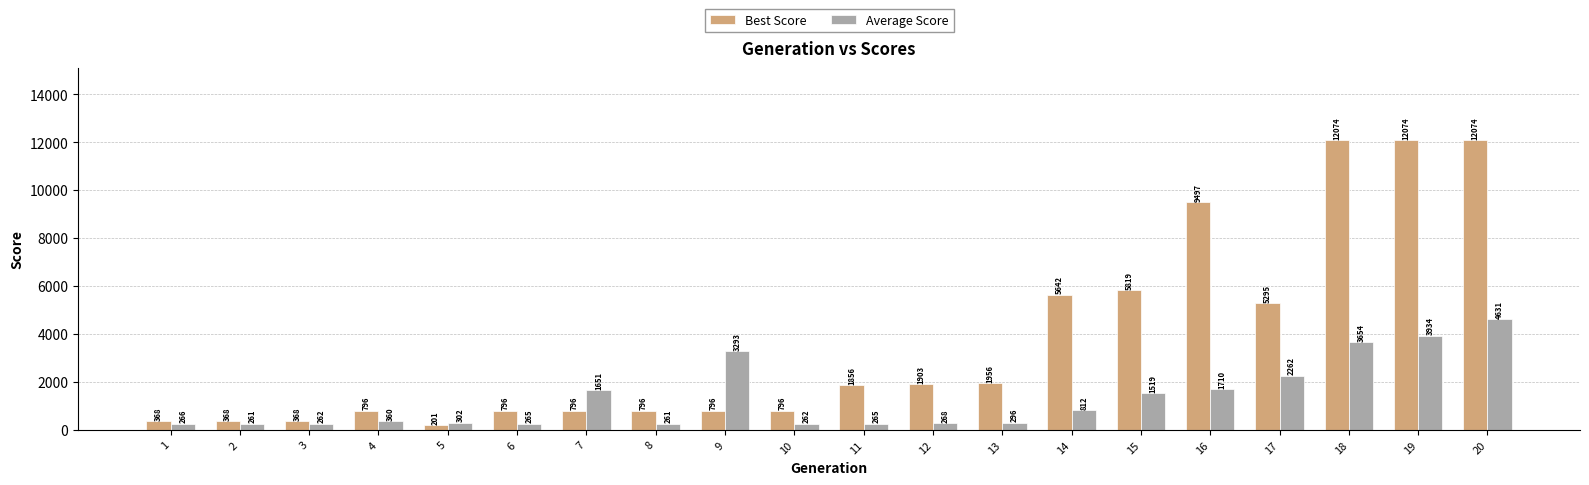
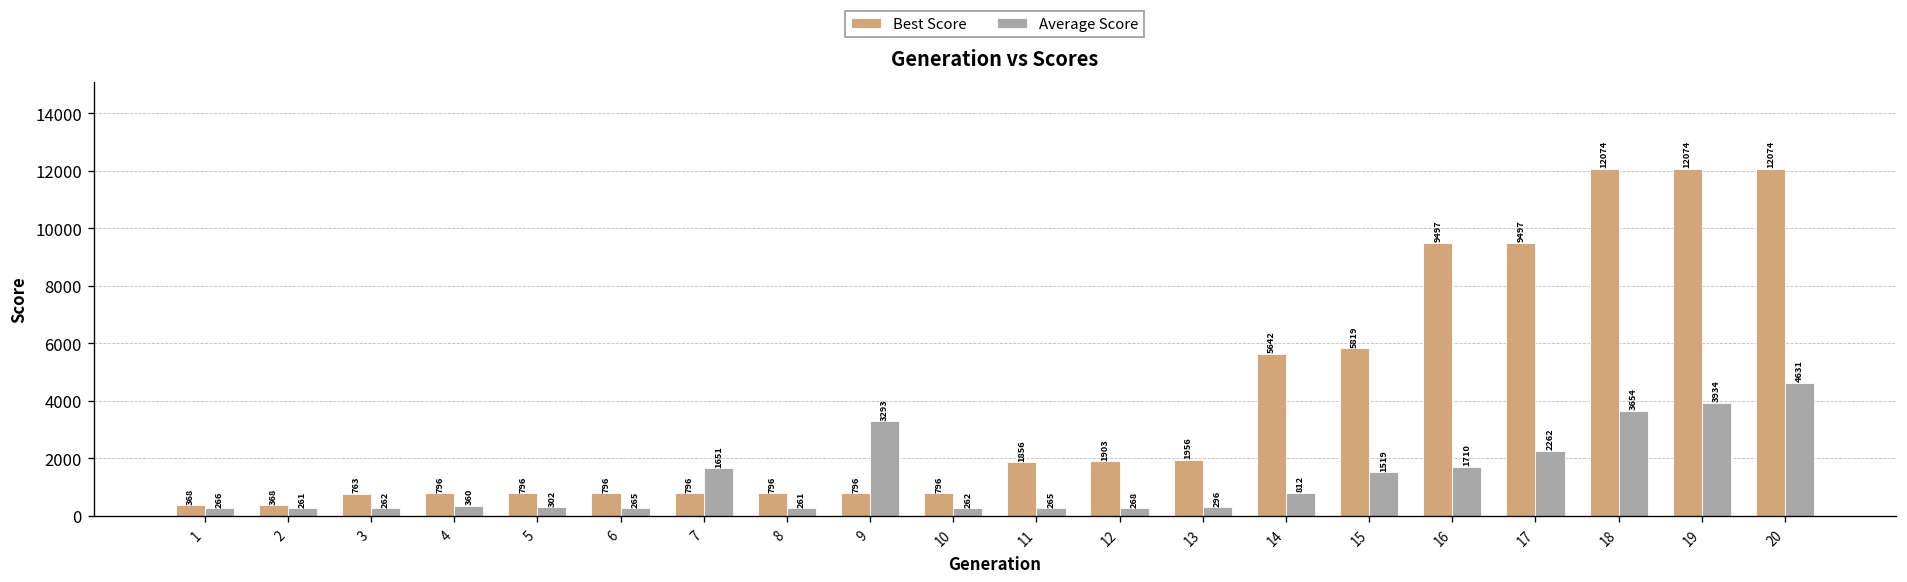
  {
    "Best Score": {
      "1": 368,
      "2": 368,
-     "3": 368,
+     "3": 763,
      "4": 796,
-     "5": 201,
+     "5": 796,
      "6": 796,
      "7": 796,
      "8": 796,
      "9": 796,
      "10": 796,
      "11": 1856,
      "12": 1903,
      "13": 1956,
      "14": 5642,
      "15": 5819,
      "16": 9497,
-     "17": 5295,
+     "17": 9497,
      "18": 12074,
      "19": 12074,
      "20": 12074
    },
    "Average Score": {
      "1": 266,
      "2": 261,
      "3": 262,
      "4": 360,
      "5": 302,
      "6": 265,
      "7": 1651,
      "8": 261,
      "9": 3293,
      "10": 262,
      "11": 265,
      "12": 268,
      "13": 296,
      "14": 812,
      "15": 1519,
      "16": 1710,
      "17": 2262,
      "18": 3654,
      "19": 3934,
      "20": 4631
    }
  }
